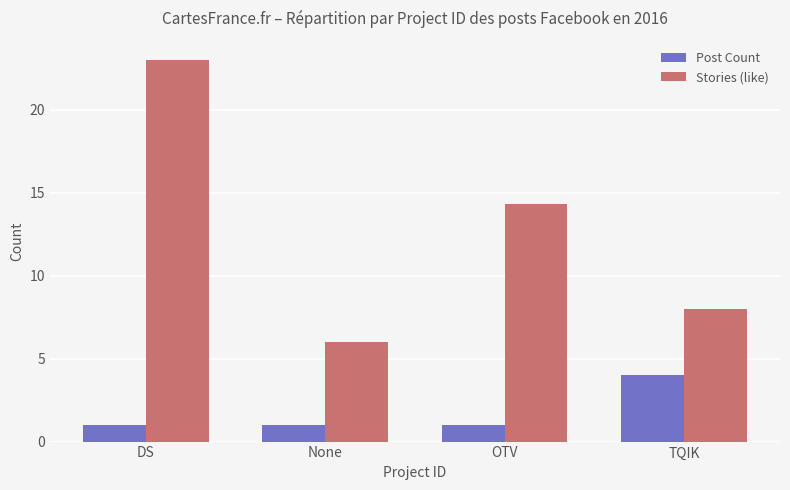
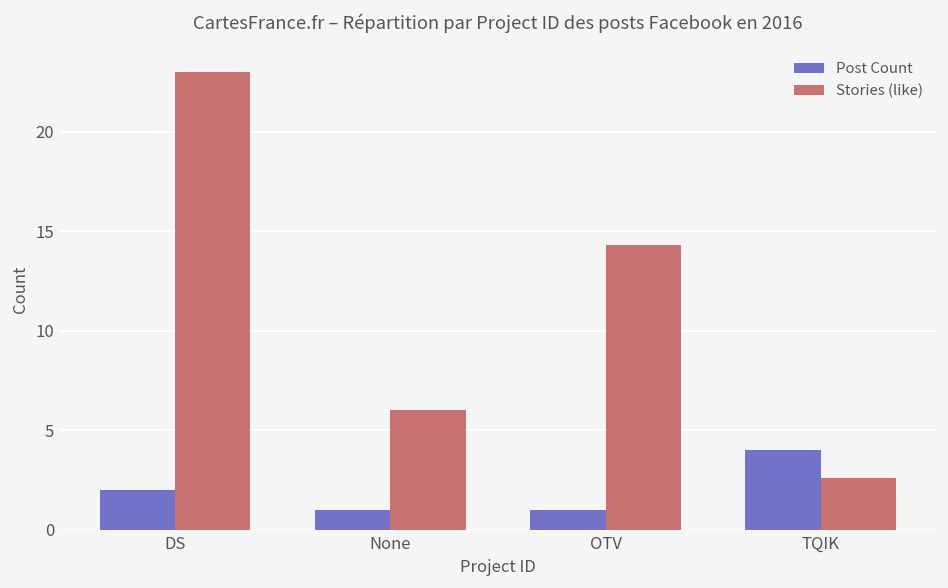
  {
    "Post Count": {
-     "DS": 1,
+     "DS": 2,
      "None": 1,
      "OTV": 1,
      "TQIK": 4
    },
    "Stories (like)": {
      "DS": 23.0,
      "None": 6.0,
      "OTV": 14.3,
-     "TQIK": 8.0
+     "TQIK": 2.6
    }
  }
